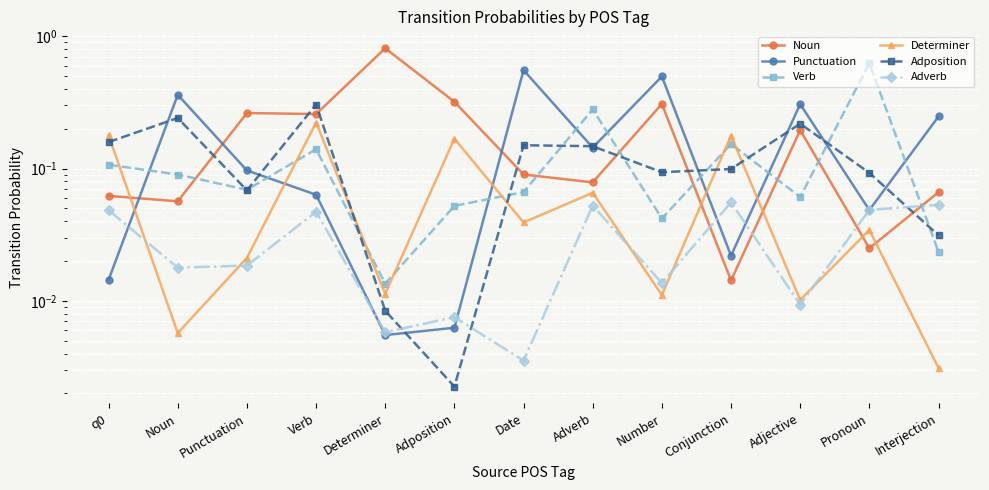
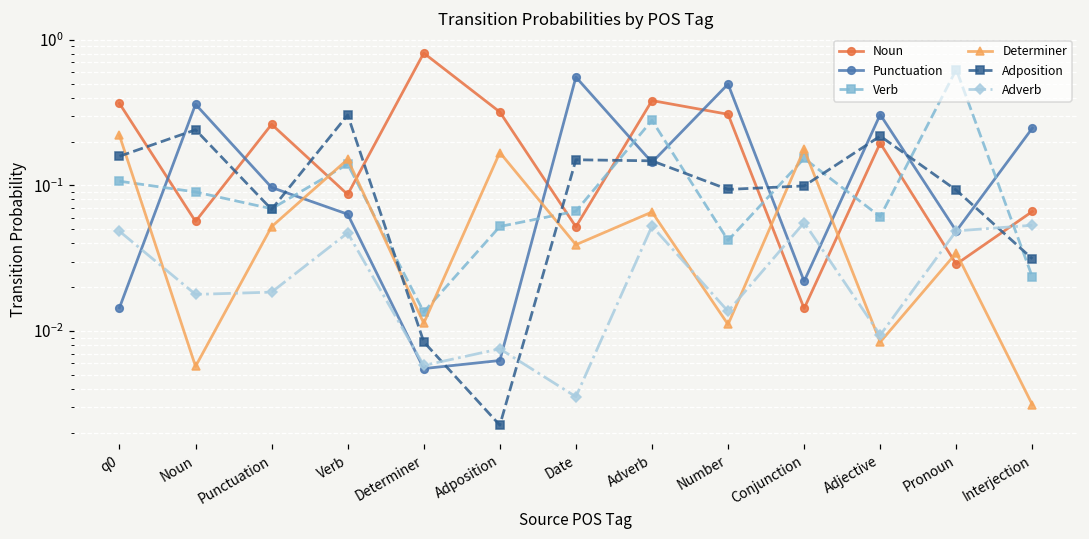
  {
    "Noun": {
-     "q0": 0.06,
+     "q0": 0.37,
      "Noun": 0.057,
      "Punctuation": 0.26,
-     "Verb": 0.26,
+     "Verb": 0.09,
      "Determiner": 0.8,
      "Adposition": 0.32,
-     "Date": 0.09,
-     "Adverb": 0.08,
+     "Date": 0.052,
+     "Adverb": 0.38,
      "Number": 0.31,
      "Conjunction": 0.014,
      "Adjective": 0.20,
-     "Pronoun": 0.025,
+     "Pronoun": 0.029,
      "Interjection": 0.07
    },
    "Determiner": {
-     "q0": 0.18,
+     "q0": 0.22,
      "Noun": 0.0057,
-     "Punctuation": 0.021,
-     "Verb": 0.22,
+     "Punctuation": 0.052,
+     "Verb": 0.15,
      "Determiner": 0.011,
      "Adposition": 0.17,
      "Date": 0.039,
      "Adverb": 0.07,
      "Number": 0.011,
      "Conjunction": 0.18,
-     "Adjective": 0.010,
+     "Adjective": 0.008,
      "Pronoun": 0.034,
      "Interjection": 0.003
    }
  }
